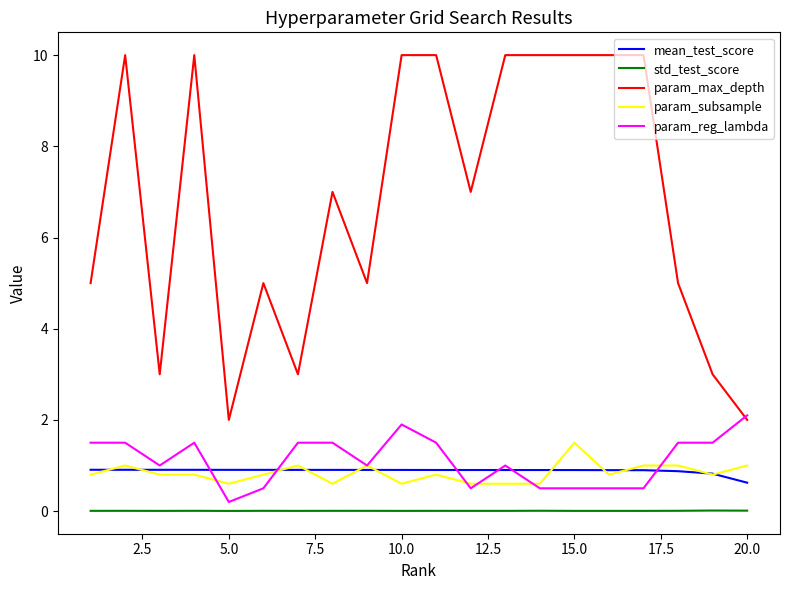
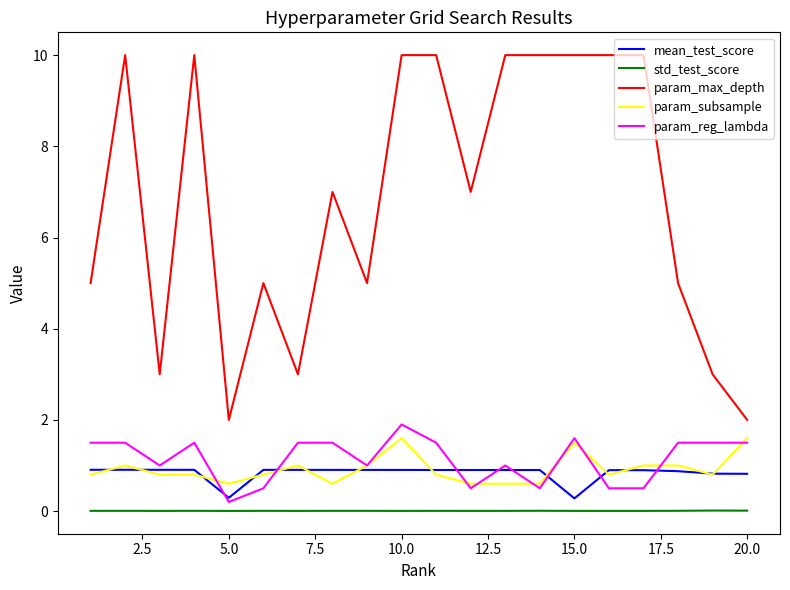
  {
    "mean_test_score": {
-     "5.0": 0.9,
+     "5.0": 0.3,
      "10.0": 0.9,
-     "15.0": 0.9,
-     "20.0": 0.6
+     "15.0": 0.3,
+     "20.0": 0.8
    },
    "std_test_score": {
      "5.0": 0.0,
      "10.0": 0.0,
      "15.0": 0.0,
      "20.0": 0.0
    },
    "param_max_depth": {
      "5.0": 2.0,
      "10.0": 10.0,
      "15.0": 10.0,
      "20.0": 2.0
    },
    "param_subsample": {
      "5.0": 0.6,
-     "10.0": 0.6,
+     "10.0": 1.6,
      "15.0": 1.5,
-     "20.0": 1.0
+     "20.0": 1.6
    },
    "param_reg_lambda": {
      "5.0": 0.2,
      "10.0": 1.9,
-     "15.0": 0.5,
-     "20.0": 2.1
+     "15.0": 1.6,
+     "20.0": 1.5
    }
  }
